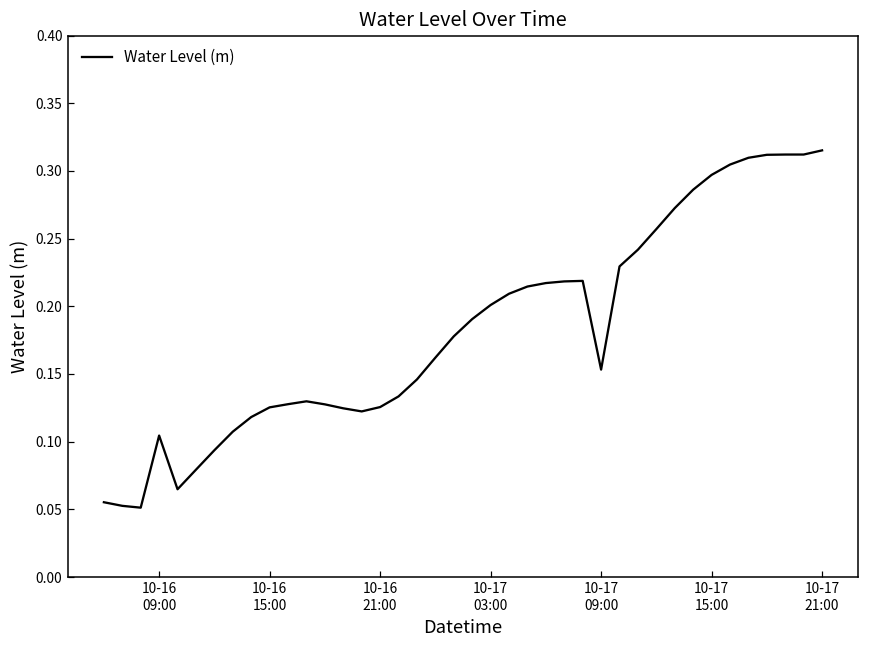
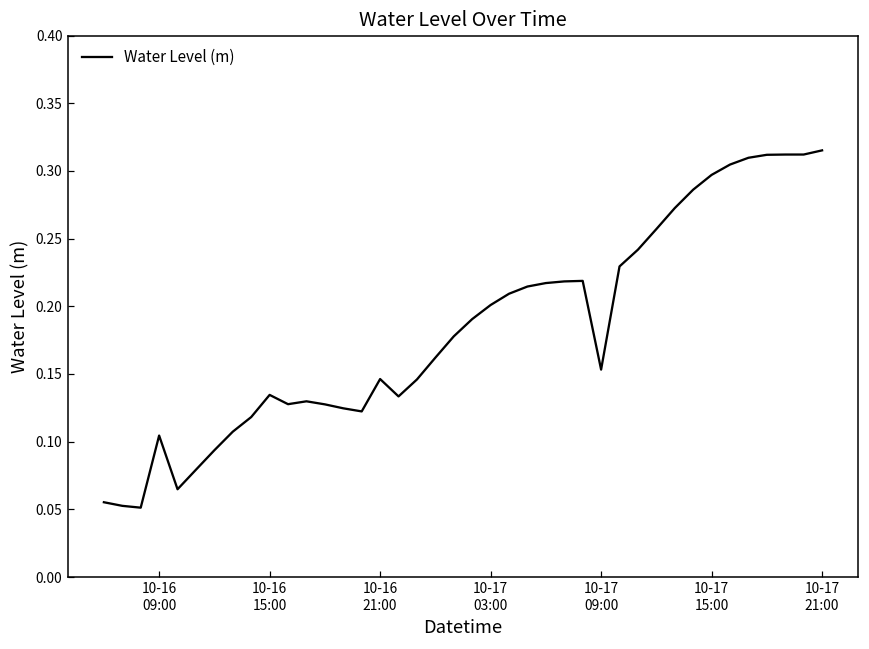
  {
    "10-16 09:00": 0.105,
-   "10-16 15:00": 0.125,
-   "10-16 21:00": 0.126,
+   "10-16 15:00": 0.135,
+   "10-16 21:00": 0.146,
    "10-17 03:00": 0.201,
    "10-17 09:00": 0.153,
    "10-17 15:00": 0.297,
    "10-17 21:00": 0.315
  }
